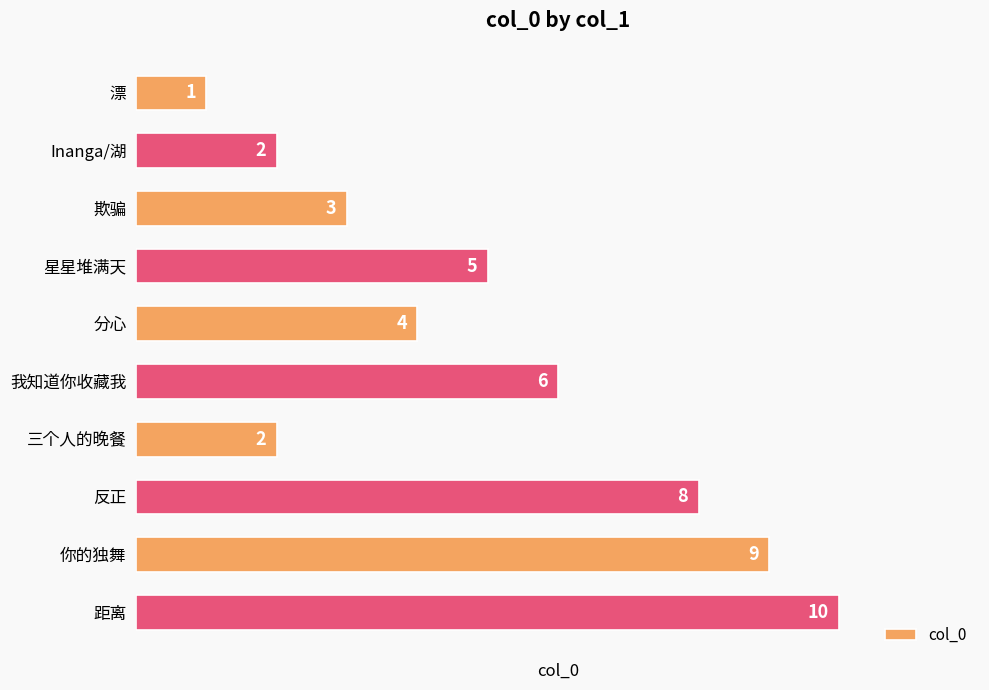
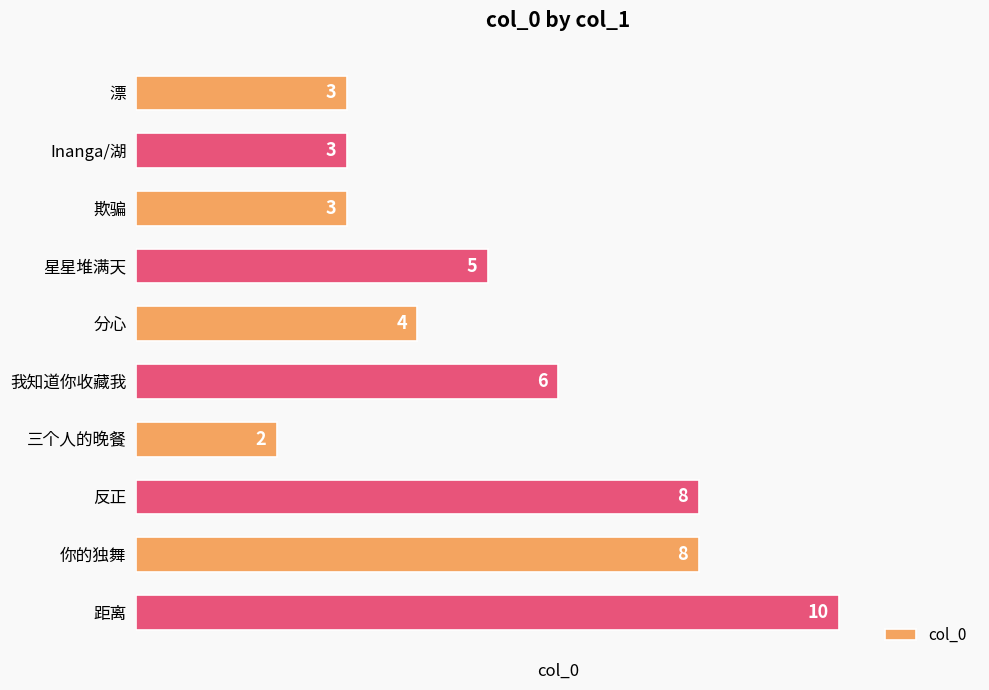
  {
-   "漂": 1,
-   "Inanga/湖": 2,
+   "漂": 3,
+   "Inanga/湖": 3,
    "欺骗": 3,
    "星星堆满天": 5,
    "分心": 4,
    "我知道你收藏我": 6,
    "三个人的晚餐": 2,
    "反正": 8,
-   "你的独舞": 9,
+   "你的独舞": 8,
    "距离": 10
  }
